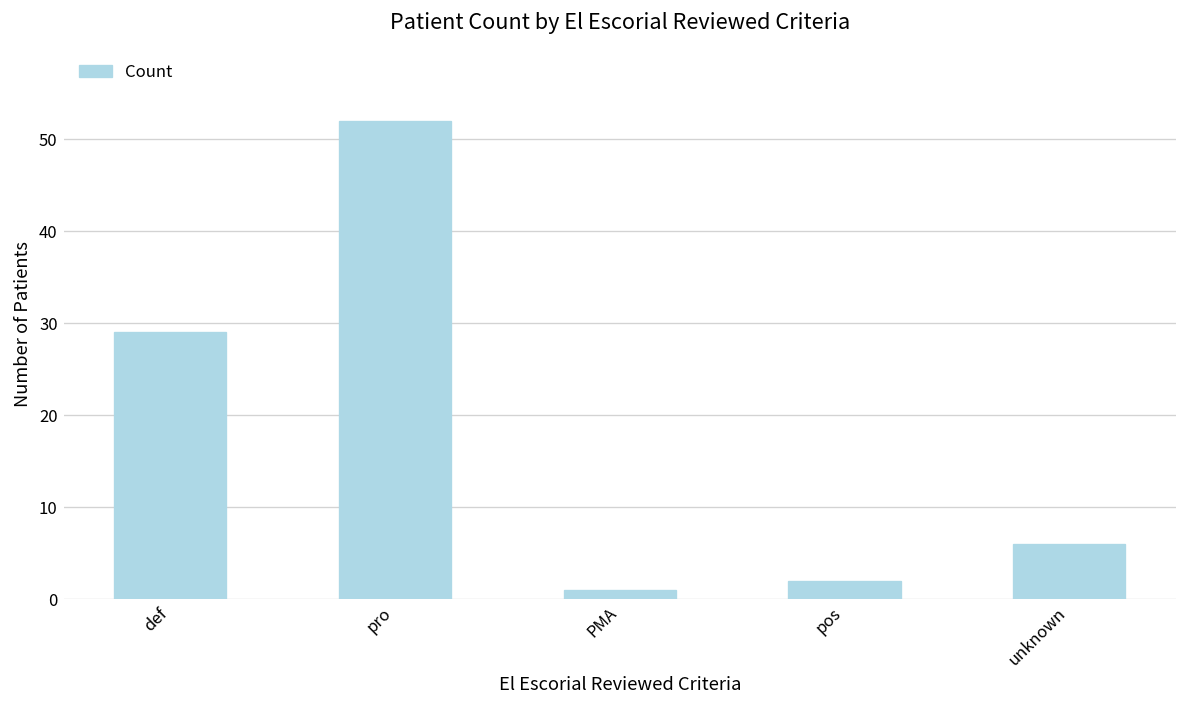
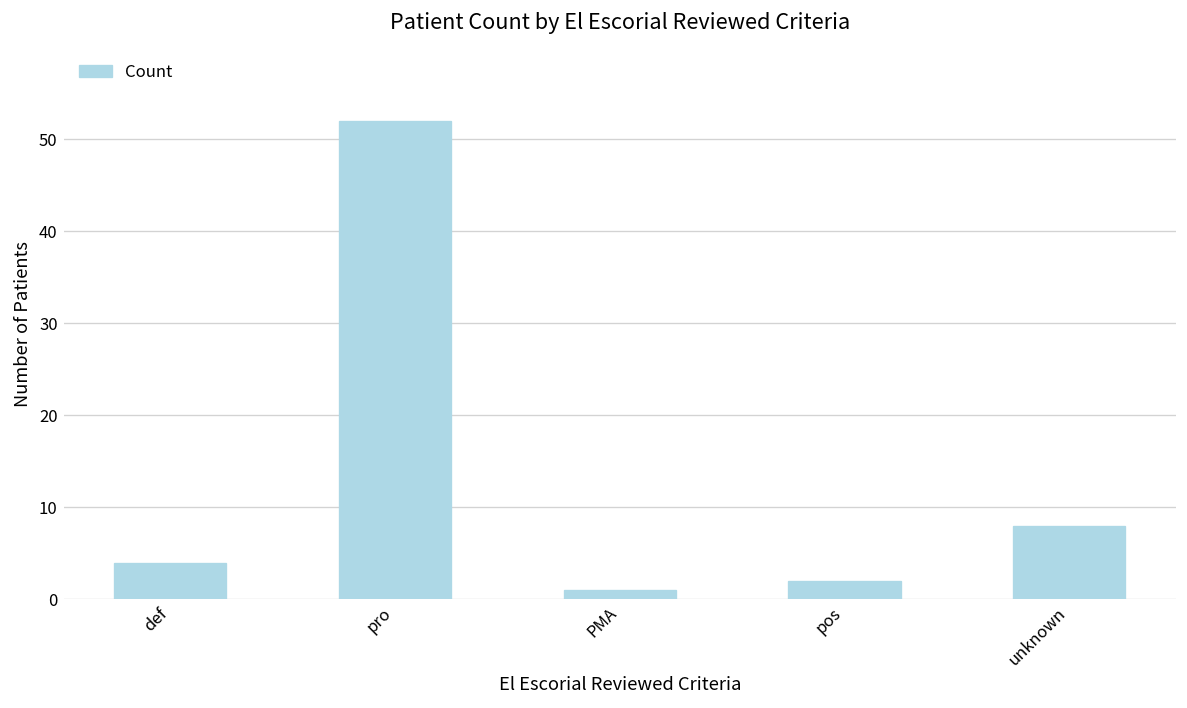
  {
-   "def": 29,
+   "def": 4,
    "pro": 52,
    "PMA": 1,
    "pos": 2,
-   "unknown": 6
+   "unknown": 8
  }
